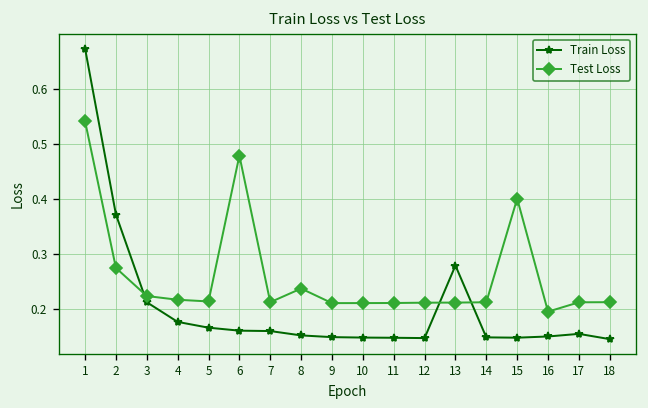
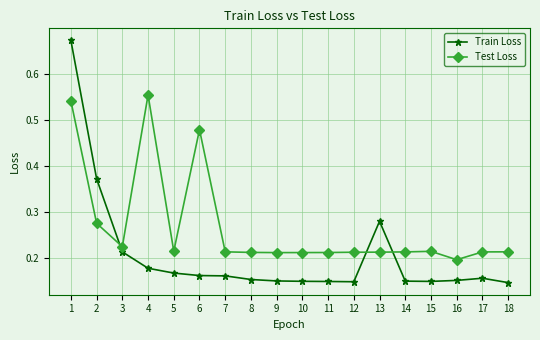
  {
    "Train Loss": {
      "1": 0.67,
      "2": 0.37,
      "3": 0.21,
      "4": 0.18,
      "5": 0.17,
      "6": 0.16,
      "7": 0.16,
      "8": 0.15,
      "9": 0.15,
      "10": 0.15,
      "11": 0.15,
      "12": 0.15,
      "13": 0.28,
      "14": 0.15,
      "15": 0.15,
      "16": 0.15,
      "17": 0.16,
      "18": 0.15
    },
    "Test Loss": {
      "1": 0.54,
      "2": 0.28,
      "3": 0.22,
-     "4": 0.22,
+     "4": 0.55,
      "5": 0.21,
      "6": 0.48,
      "7": 0.21,
-     "8": 0.24,
+     "8": 0.21,
      "9": 0.21,
      "10": 0.21,
      "11": 0.21,
      "12": 0.21,
      "13": 0.21,
      "14": 0.21,
-     "15": 0.40,
+     "15": 0.21,
      "16": 0.20,
      "17": 0.21,
      "18": 0.21
    }
  }
